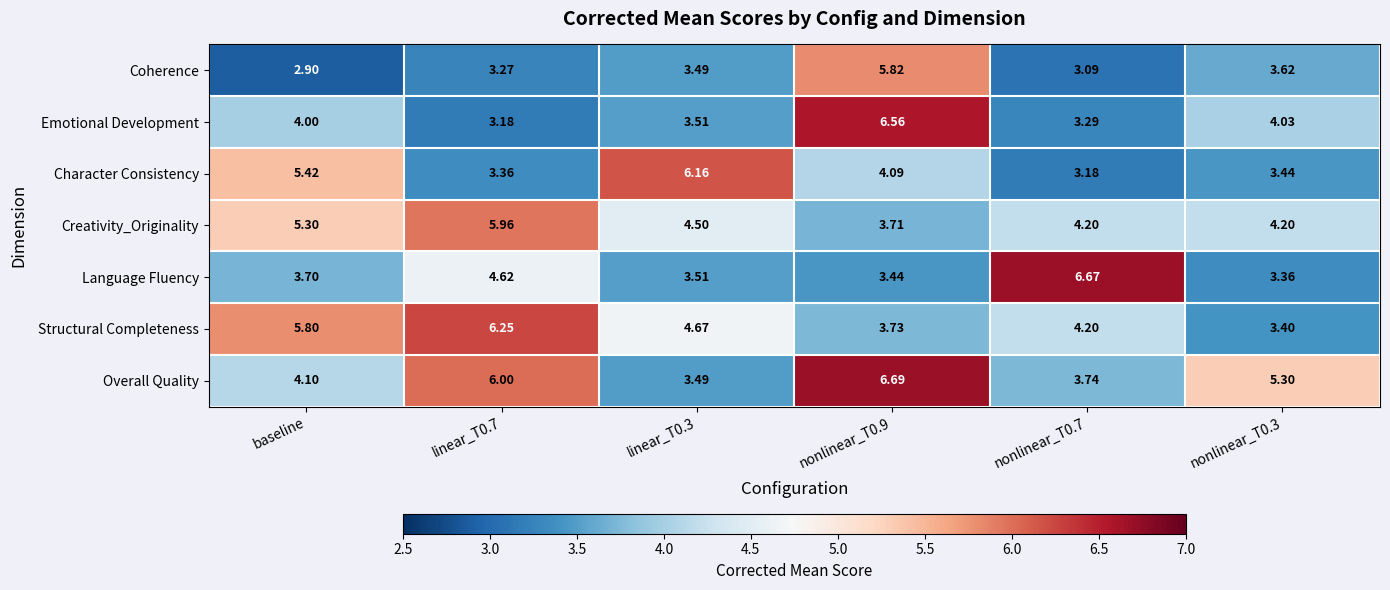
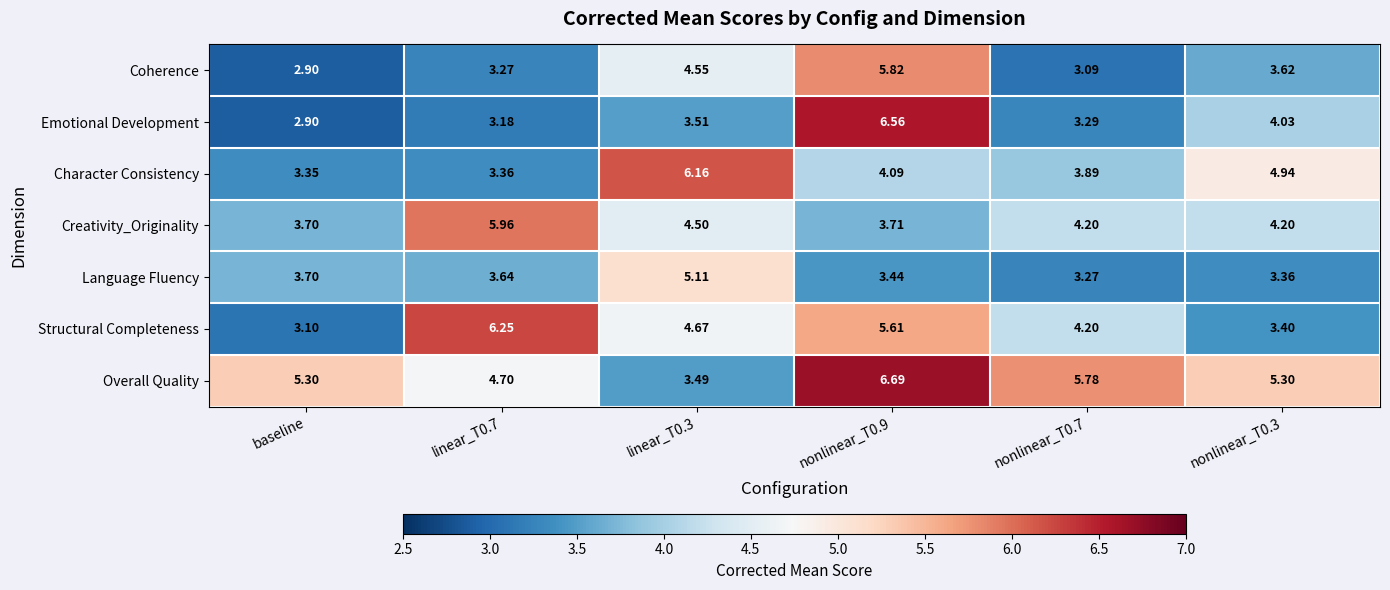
  {
    "Coherence": {
      "baseline": 2.90,
      "linear_T0.7": 3.27,
-     "linear_T0.3": 3.49,
+     "linear_T0.3": 4.55,
      "nonlinear_T0.9": 5.82,
      "nonlinear_T0.7": 3.09,
      "nonlinear_T0.3": 3.62
    },
    "Emotional Development": {
-     "baseline": 4.00,
+     "baseline": 2.90,
      "linear_T0.7": 3.18,
      "linear_T0.3": 3.51,
      "nonlinear_T0.9": 6.56,
      "nonlinear_T0.7": 3.29,
      "nonlinear_T0.3": 4.03
    },
    "Character Consistency": {
-     "baseline": 5.42,
+     "baseline": 3.35,
      "linear_T0.7": 3.36,
      "linear_T0.3": 6.16,
      "nonlinear_T0.9": 4.09,
-     "nonlinear_T0.7": 3.18,
-     "nonlinear_T0.3": 3.44
+     "nonlinear_T0.7": 3.89,
+     "nonlinear_T0.3": 4.94
    },
    "Creativity_Originality": {
-     "baseline": 5.30,
+     "baseline": 3.70,
      "linear_T0.7": 5.96,
      "linear_T0.3": 4.50,
      "nonlinear_T0.9": 3.71,
      "nonlinear_T0.7": 4.20,
      "nonlinear_T0.3": 4.20
    },
    "Language Fluency": {
      "baseline": 3.70,
-     "linear_T0.7": 4.62,
-     "linear_T0.3": 3.51,
+     "linear_T0.7": 3.64,
+     "linear_T0.3": 5.11,
      "nonlinear_T0.9": 3.44,
-     "nonlinear_T0.7": 6.67,
+     "nonlinear_T0.7": 3.27,
      "nonlinear_T0.3": 3.36
    },
    "Structural Completeness": {
-     "baseline": 5.80,
+     "baseline": 3.10,
      "linear_T0.7": 6.25,
      "linear_T0.3": 4.67,
-     "nonlinear_T0.9": 3.73,
+     "nonlinear_T0.9": 5.61,
      "nonlinear_T0.7": 4.20,
      "nonlinear_T0.3": 3.40
    },
    "Overall Quality": {
-     "baseline": 4.10,
-     "linear_T0.7": 6.00,
+     "baseline": 5.30,
+     "linear_T0.7": 4.70,
      "linear_T0.3": 3.49,
      "nonlinear_T0.9": 6.69,
-     "nonlinear_T0.7": 3.74,
+     "nonlinear_T0.7": 5.78,
      "nonlinear_T0.3": 5.30
    }
  }
